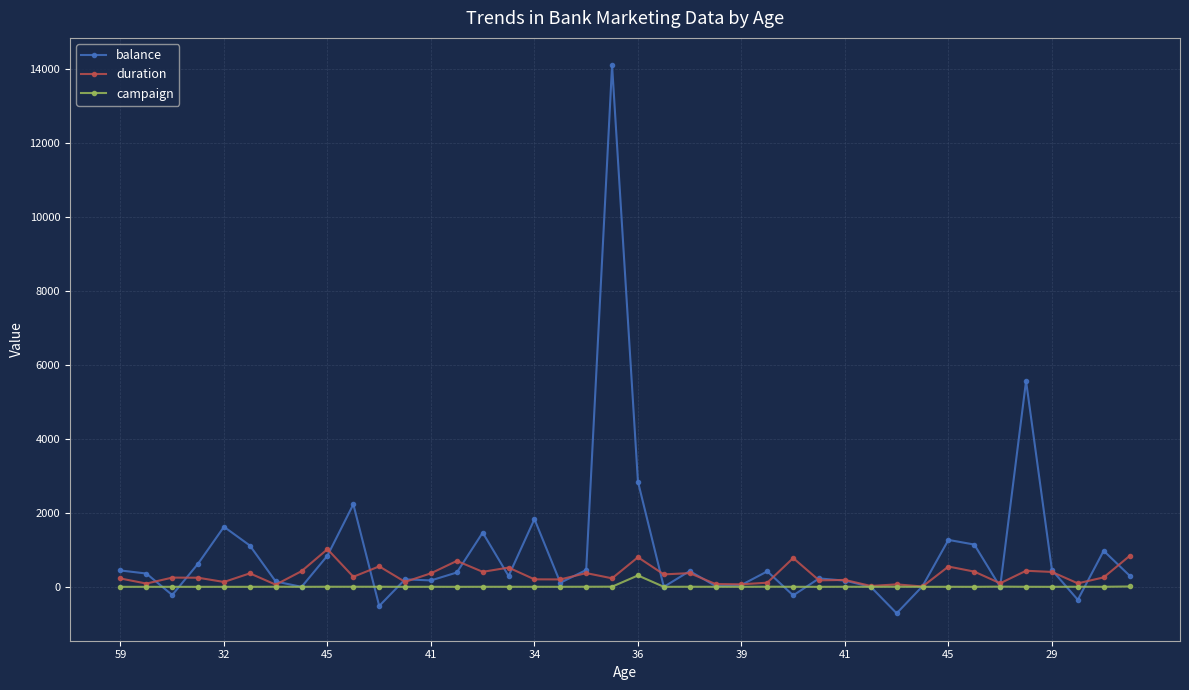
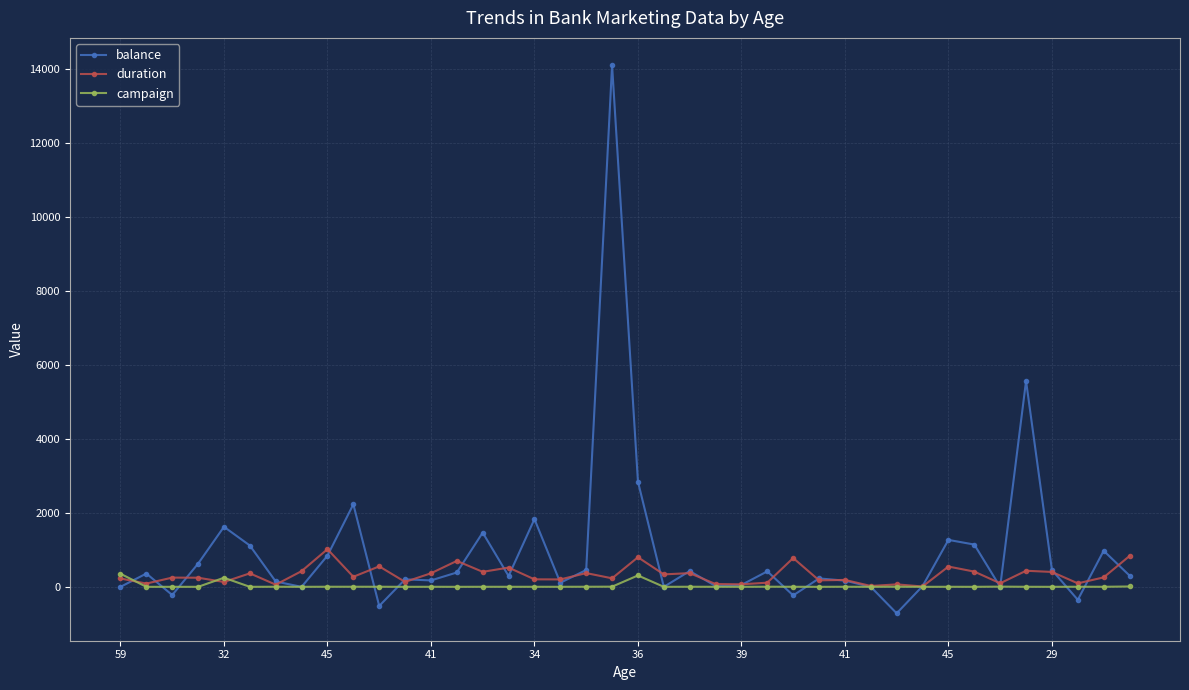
  {
    "balance": {
-     "59": 400,
+     "59": 0,
      "32": 1600,
      "36": 2800
    },
    "duration": {
      "59": 200,
      "32": 100,
      "36": 800
    },
    "campaign": {
-     "59": 0,
-     "32": 0,
+     "59": 400,
+     "32": 200,
      "36": 300
    }
  }
